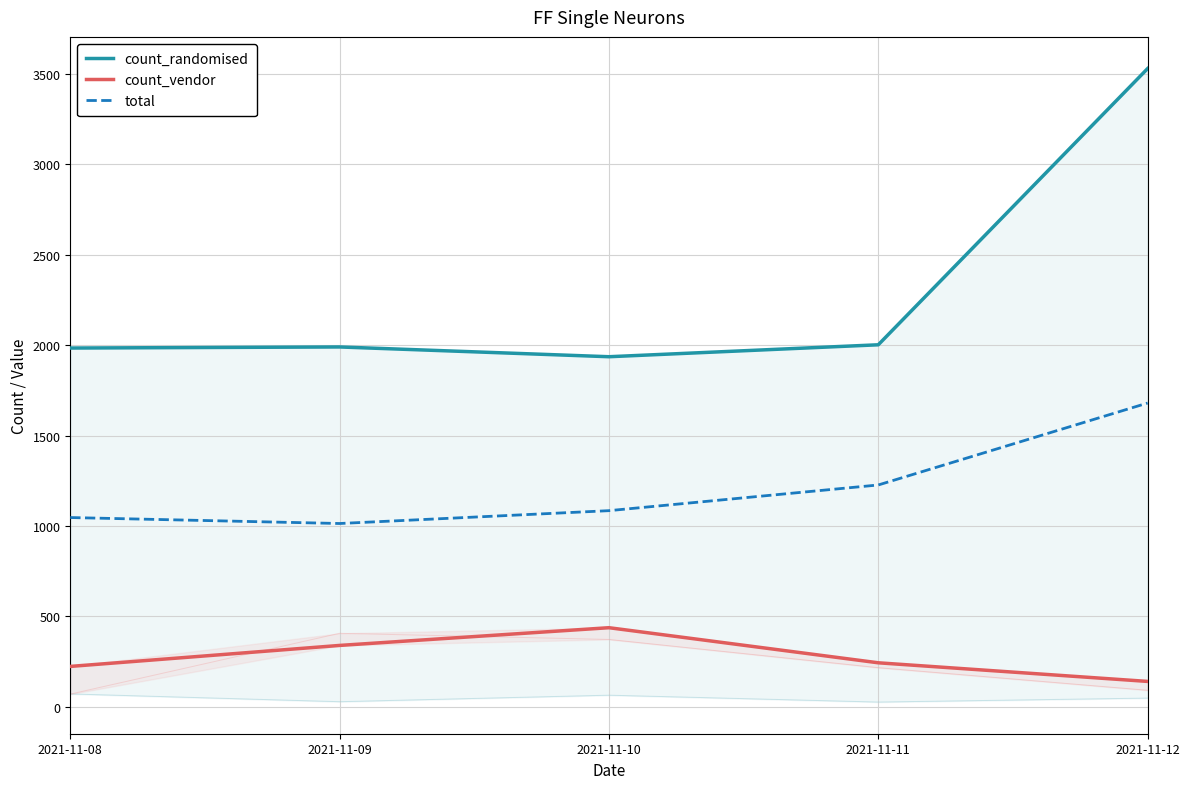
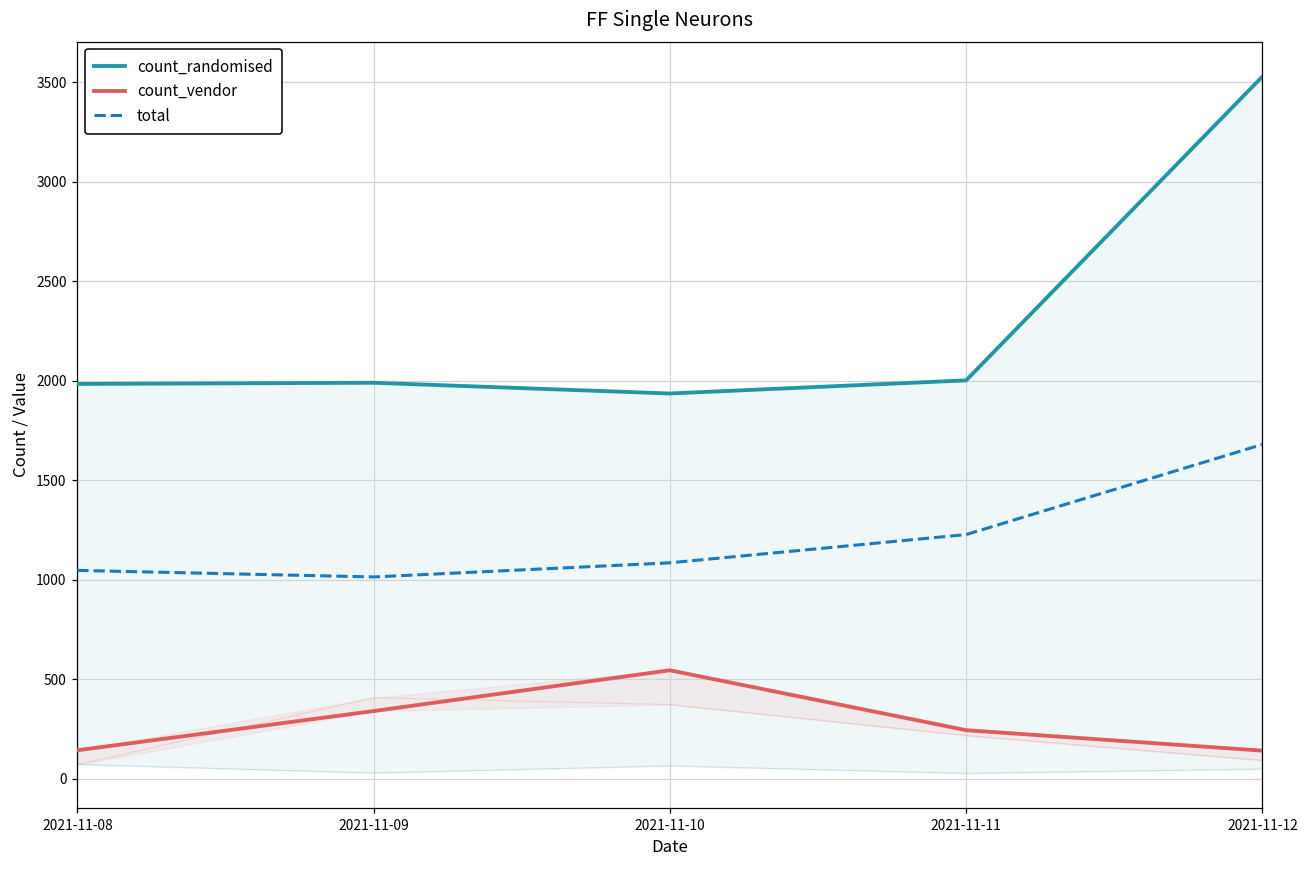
  {
    "count_vendor": {
-     "2021-11-08": 220,
+     "2021-11-08": 140,
      "2021-11-09": 340,
-     "2021-11-10": 440
+     "2021-11-10": 550
    }
  }
